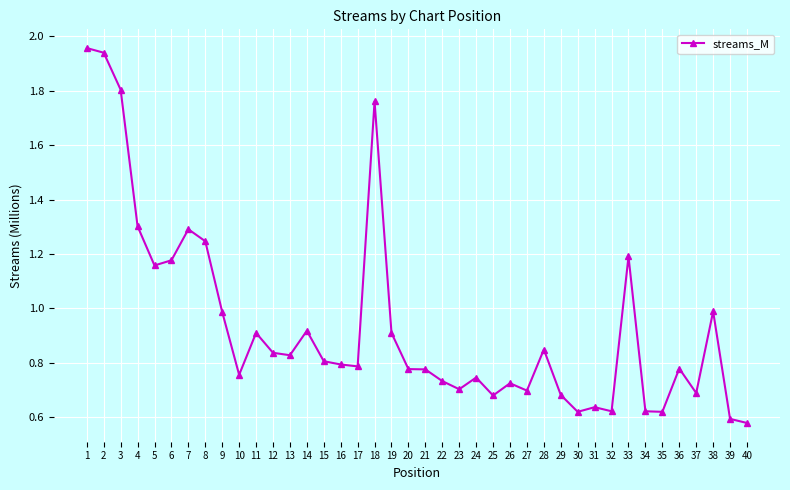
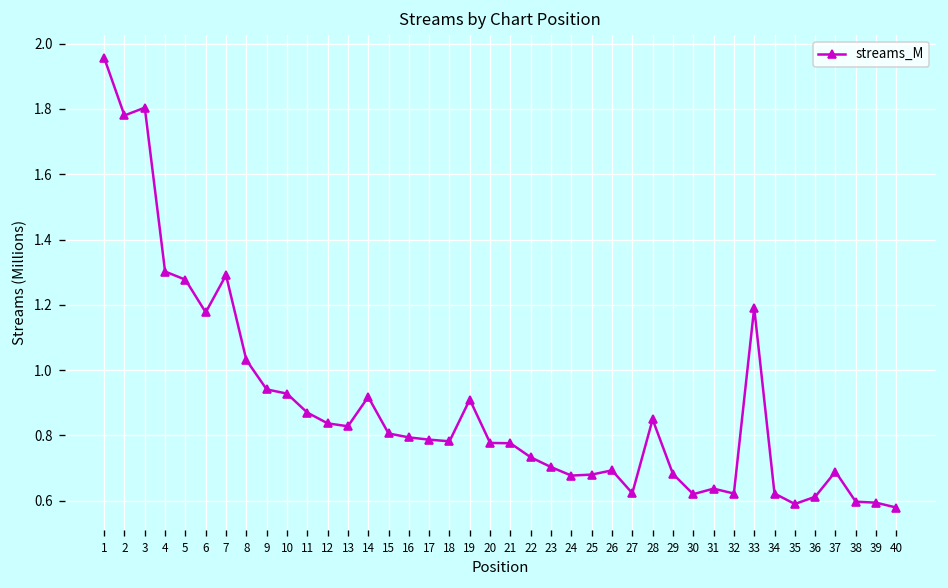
  {
    "1": 1.96,
-   "2": 1.94,
+   "2": 1.78,
    "3": 1.80,
    "4": 1.30,
-   "5": 1.16,
+   "5": 1.28,
    "6": 1.18,
    "7": 1.29,
-   "8": 1.25,
-   "9": 0.99,
-   "10": 0.76,
-   "11": 0.91,
+   "8": 1.03,
+   "9": 0.94,
+   "10": 0.93,
+   "11": 0.87,
    "12": 0.84,
    "13": 0.83,
    "14": 0.92,
    "15": 0.81,
    "16": 0.79,
    "17": 0.79,
-   "18": 1.76,
+   "18": 0.78,
    "19": 0.91,
    "20": 0.78,
    "21": 0.78,
    "22": 0.73,
    "23": 0.70,
-   "24": 0.75,
+   "24": 0.68,
    "25": 0.68,
-   "26": 0.73,
-   "27": 0.70,
+   "26": 0.69,
+   "27": 0.62,
    "28": 0.85,
    "29": 0.68,
    "30": 0.62,
    "31": 0.64,
    "32": 0.62,
    "33": 1.19,
    "34": 0.62,
-   "35": 0.62,
-   "36": 0.78,
+   "35": 0.59,
+   "36": 0.61,
    "37": 0.69,
-   "38": 0.99,
+   "38": 0.60,
    "39": 0.59,
    "40": 0.58
  }
